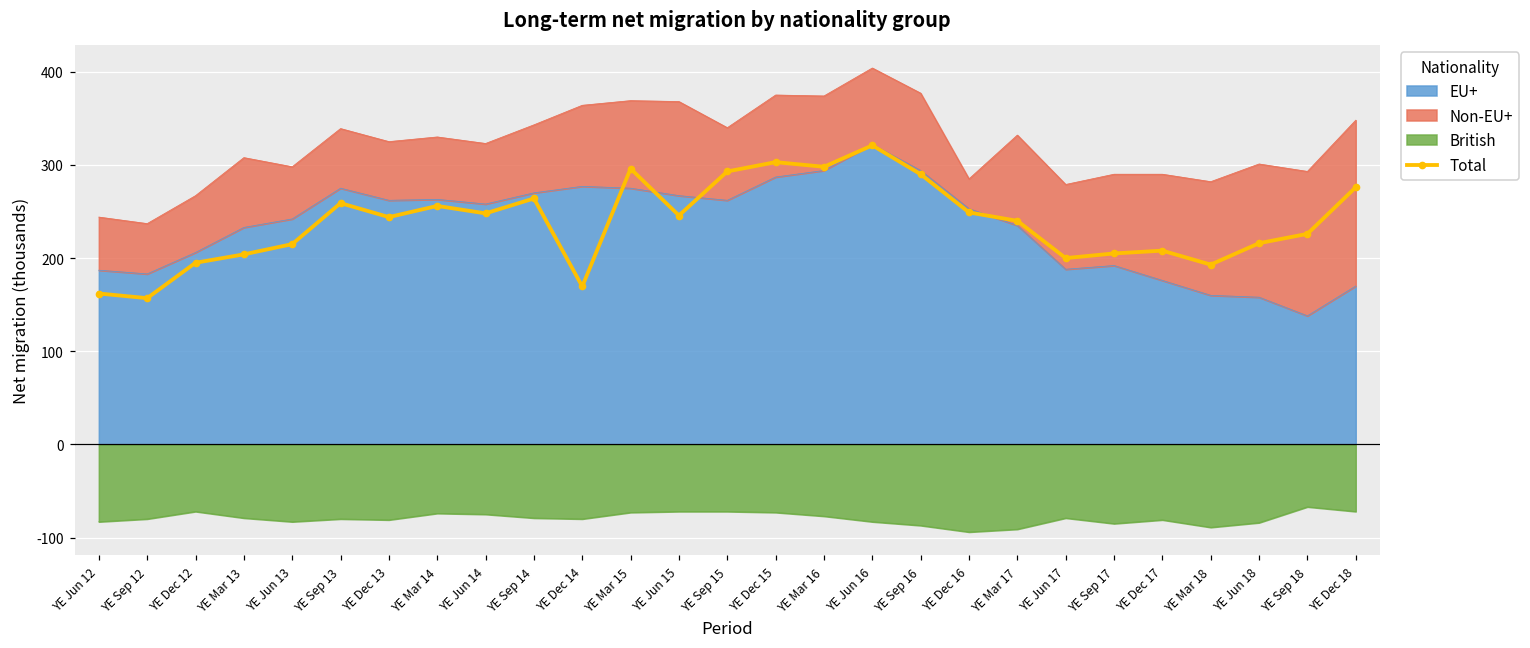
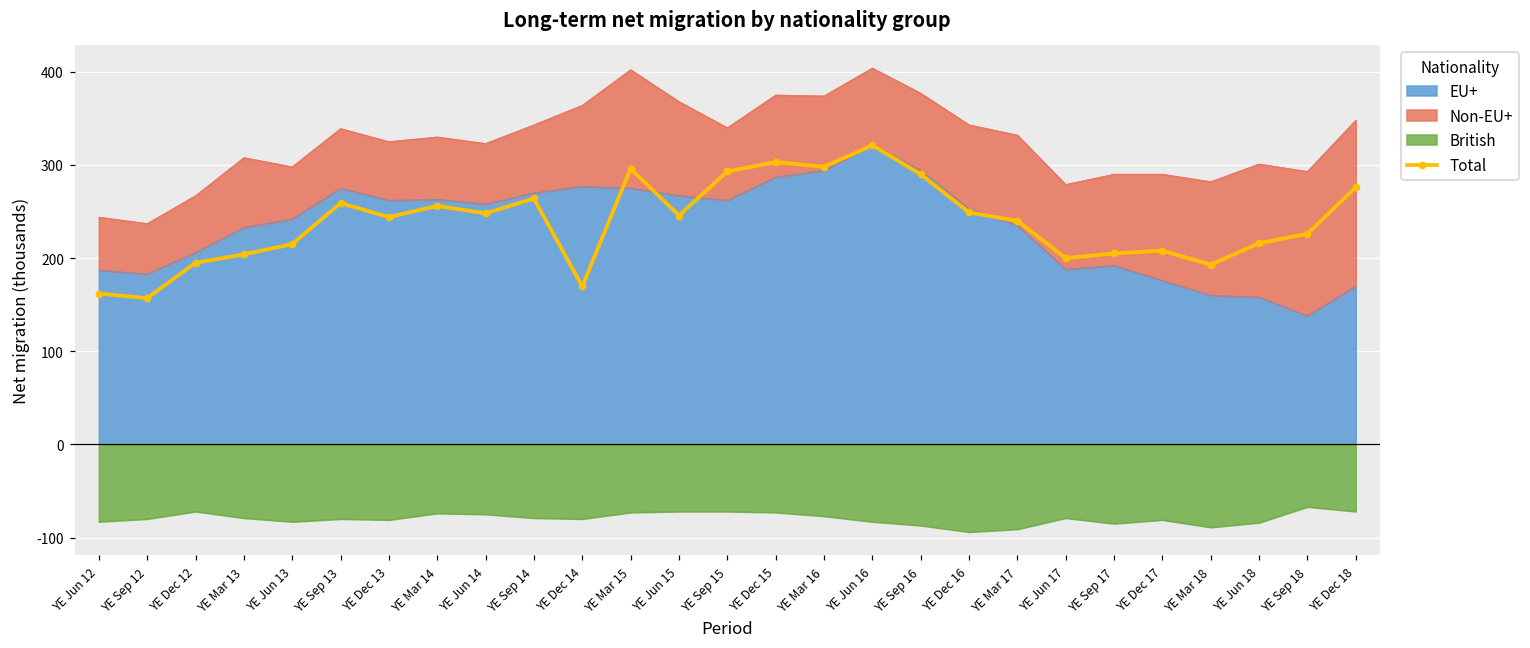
  {
    "EU+": {
      "YE Jun 12": 190,
      "YE Sep 12": 180,
      "YE Dec 12": 210,
      "YE Mar 13": 230,
      "YE Jun 13": 240,
      "YE Sep 13": 280,
      "YE Dec 13": 260,
      "YE Mar 14": 260,
      "YE Jun 14": 260,
      "YE Sep 14": 270,
      "YE Dec 14": 280,
      "YE Mar 15": 280,
      "YE Jun 15": 270,
      "YE Sep 15": 260,
      "YE Dec 15": 290,
      "YE Mar 16": 290,
      "YE Sep 16": 290,
      "YE Dec 16": 250,
      "YE Mar 17": 240,
      "YE Jun 17": 190,
      "YE Sep 17": 190,
      "YE Dec 17": 180,
      "YE Mar 18": 160,
      "YE Jun 18": 160,
      "YE Sep 18": 140,
      "YE Dec 18": 170
    },
    "Non-EU+": {
      "YE Jun 12": 60,
      "YE Sep 12": 50,
      "YE Dec 12": 60,
      "YE Mar 13": 70,
      "YE Jun 13": 60,
      "YE Sep 13": 60,
      "YE Dec 13": 60,
      "YE Mar 14": 70,
      "YE Jun 14": 70,
      "YE Sep 14": 70,
      "YE Dec 14": 90,
-     "YE Mar 15": 90,
+     "YE Mar 15": 130,
      "YE Jun 15": 100,
      "YE Sep 15": 80,
      "YE Dec 15": 90,
      "YE Mar 16": 80,
      "YE Jun 16": 80,
      "YE Sep 16": 80,
-     "YE Dec 16": 30,
+     "YE Dec 16": 90,
      "YE Mar 17": 100,
      "YE Jun 17": 90,
      "YE Sep 17": 100,
      "YE Dec 17": 110,
      "YE Mar 18": 120,
      "YE Jun 18": 140,
      "YE Sep 18": 160,
      "YE Dec 18": 180
    },
    "Total": {
      "YE Jun 12": 160,
      "YE Sep 12": 160,
      "YE Dec 12": 200,
      "YE Mar 13": 200,
      "YE Jun 13": 220,
      "YE Sep 13": 260,
      "YE Dec 13": 240,
      "YE Mar 14": 260,
      "YE Jun 14": 250,
      "YE Sep 14": 260,
      "YE Dec 14": 170,
      "YE Mar 15": 300,
      "YE Jun 15": 250,
      "YE Sep 15": 290,
      "YE Dec 15": 300,
      "YE Mar 16": 300,
      "YE Sep 16": 290,
      "YE Dec 16": 250,
      "YE Mar 17": 240,
      "YE Jun 17": 200,
      "YE Sep 17": 210,
      "YE Dec 17": 210,
      "YE Mar 18": 190,
      "YE Jun 18": 220,
      "YE Sep 18": 230,
      "YE Dec 18": 280
    }
  }
